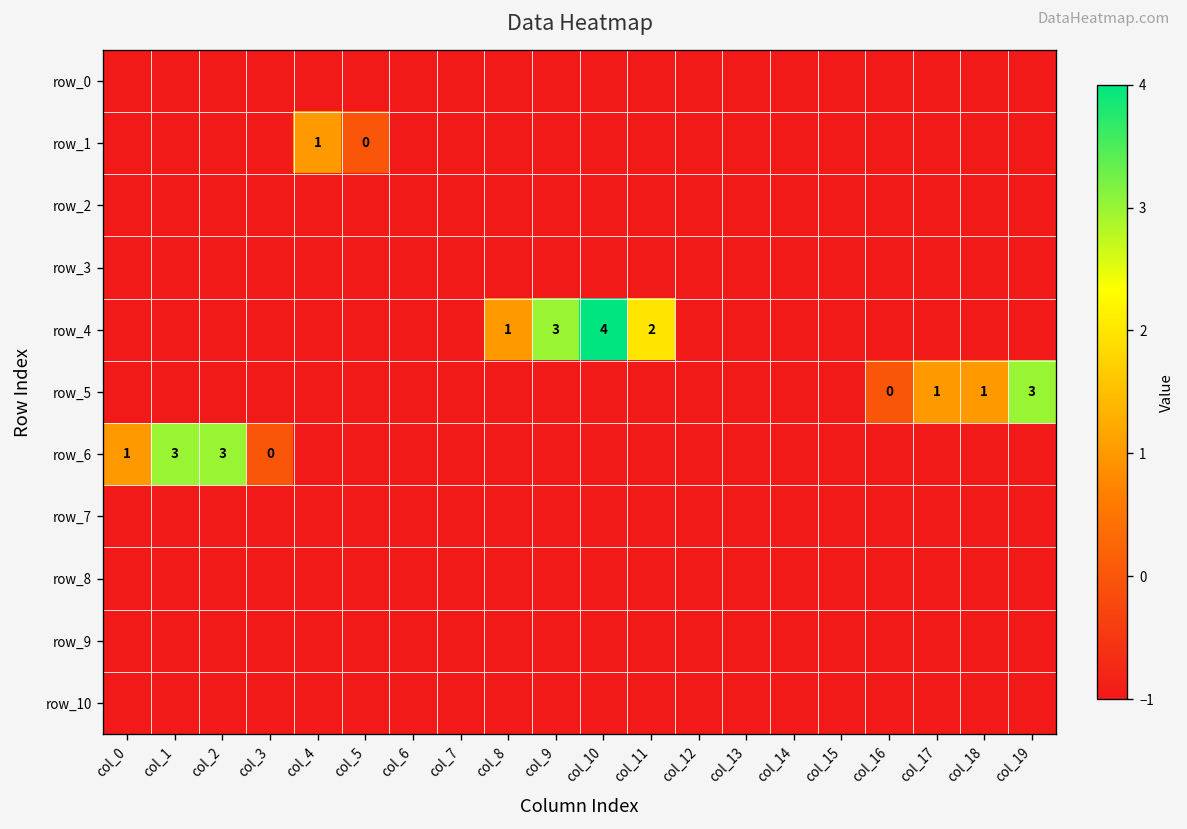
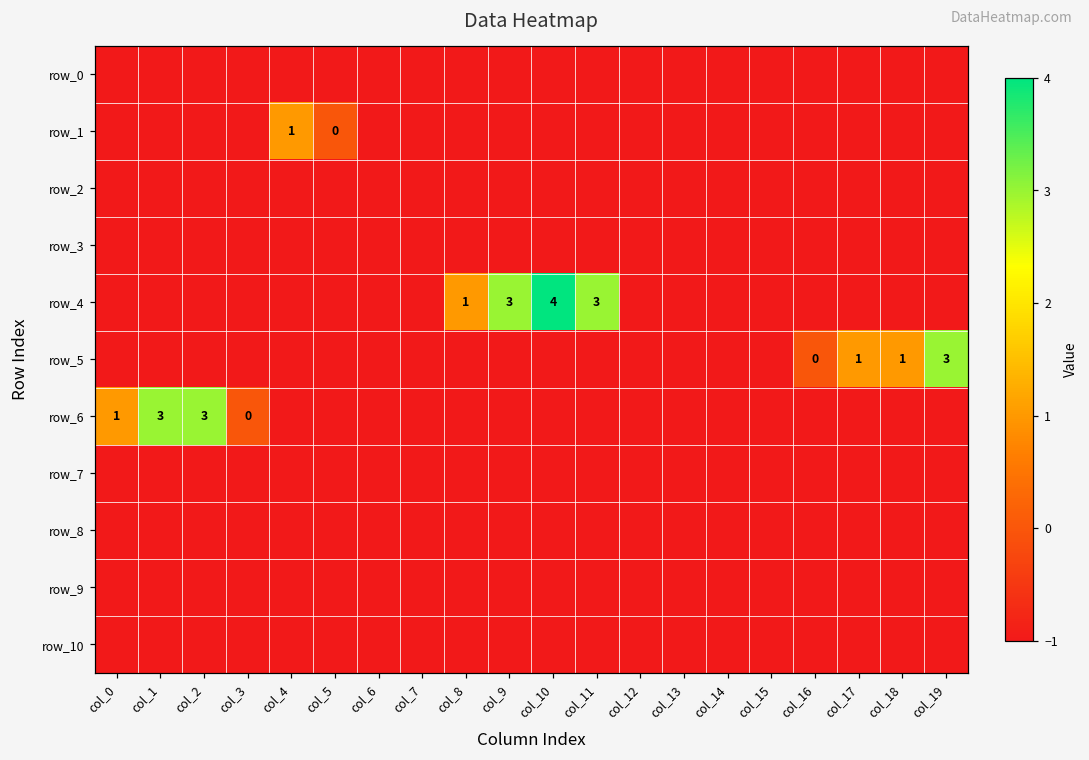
  {
    "row_1": {
      "col_4": 1,
      "col_5": 0
    },
    "row_4": {
      "col_8": 1,
      "col_9": 3,
      "col_10": 4,
-     "col_11": 2
+     "col_11": 3
    },
    "row_5": {
      "col_16": 0,
      "col_17": 1,
      "col_18": 1,
      "col_19": 3
    },
    "row_6": {
      "col_0": 1,
      "col_1": 3,
      "col_2": 3,
      "col_3": 0
    }
  }
